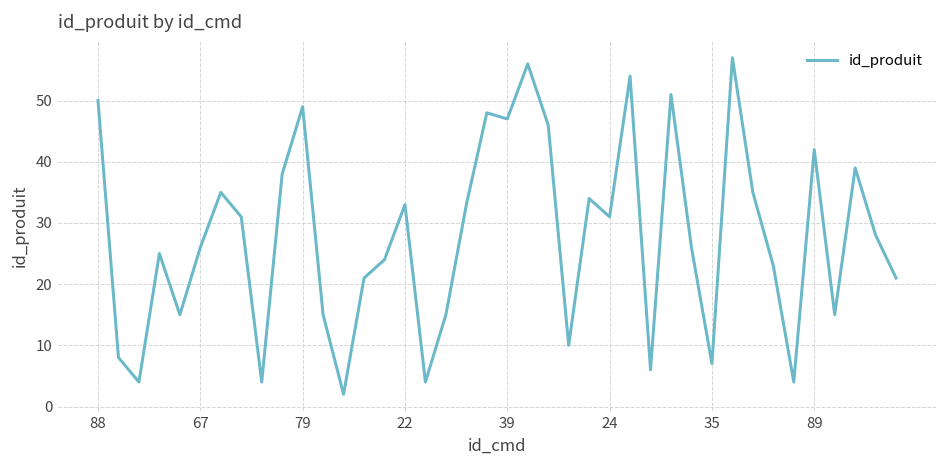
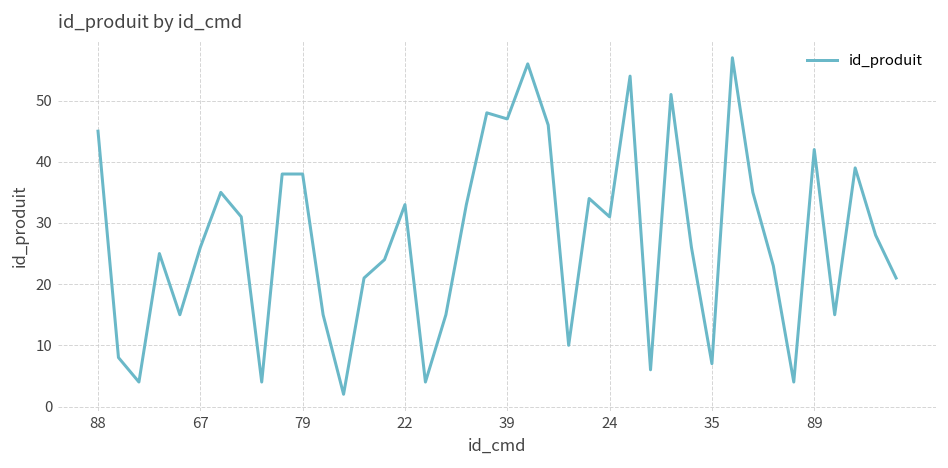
  {
-   "88": 50,
+   "88": 45,
    "67": 26,
-   "79": 49,
+   "79": 38,
    "35": 7,
    "89": 42
  }
